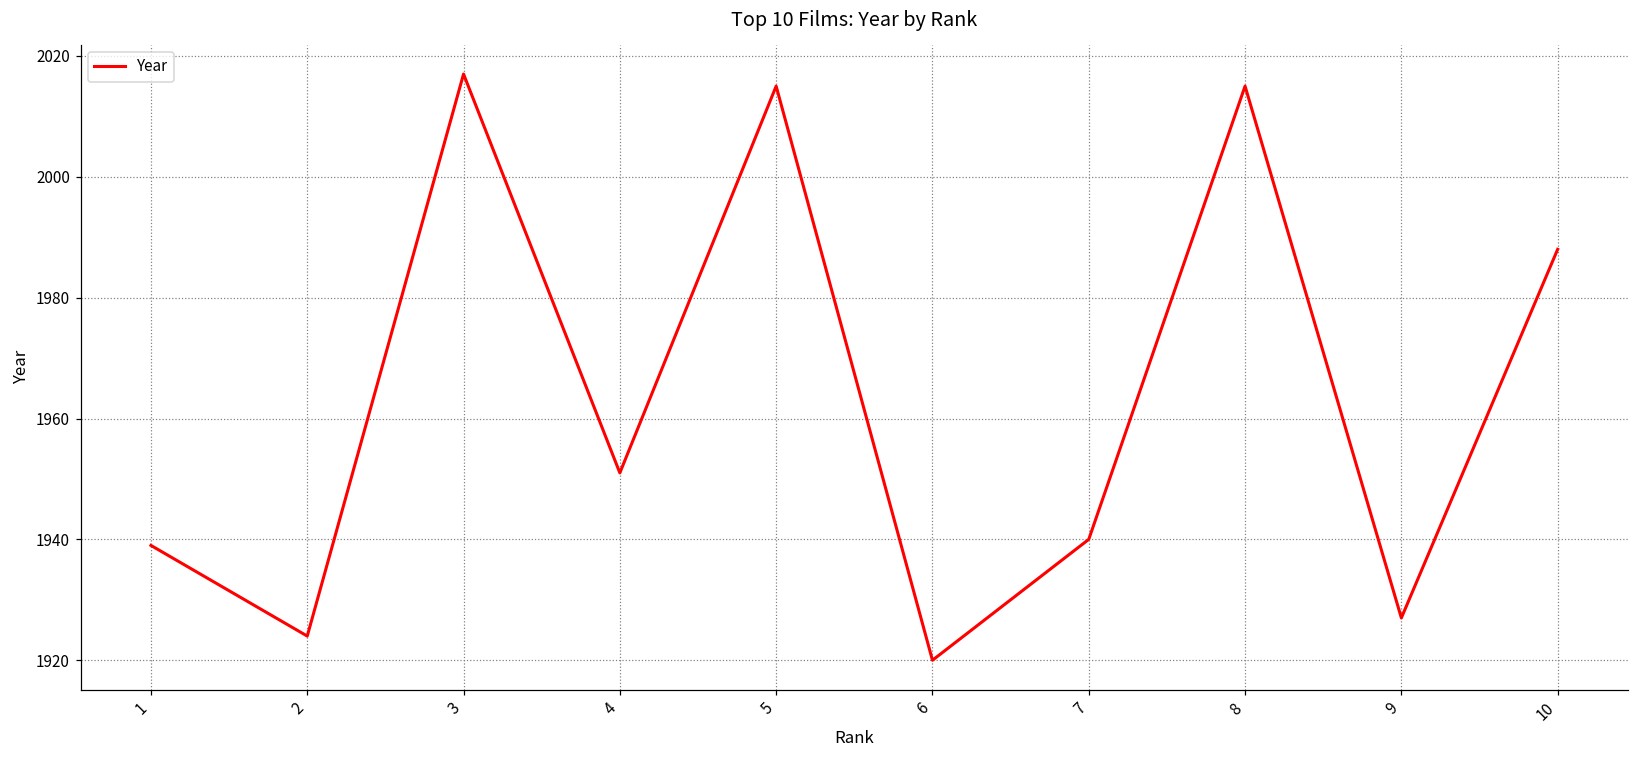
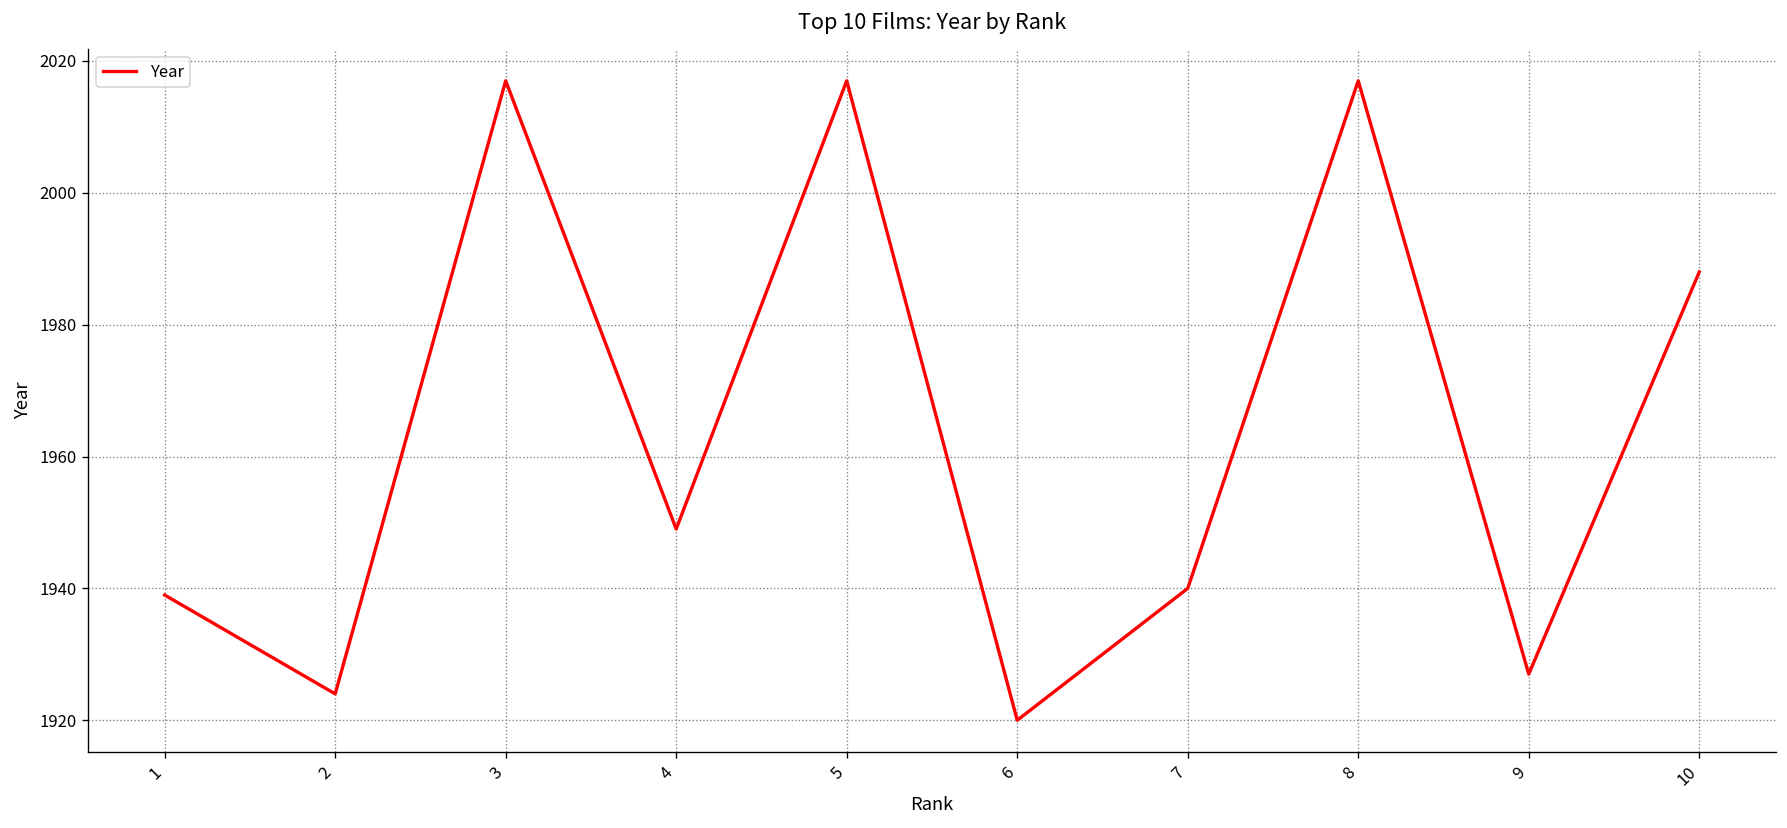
  {
    "1": 1939,
    "2": 1924,
    "3": 2017,
-   "4": 1951,
-   "5": 2015,
+   "4": 1949,
+   "5": 2017,
    "6": 1920,
    "7": 1940,
-   "8": 2015,
+   "8": 2017,
    "9": 1927,
    "10": 1988
  }
